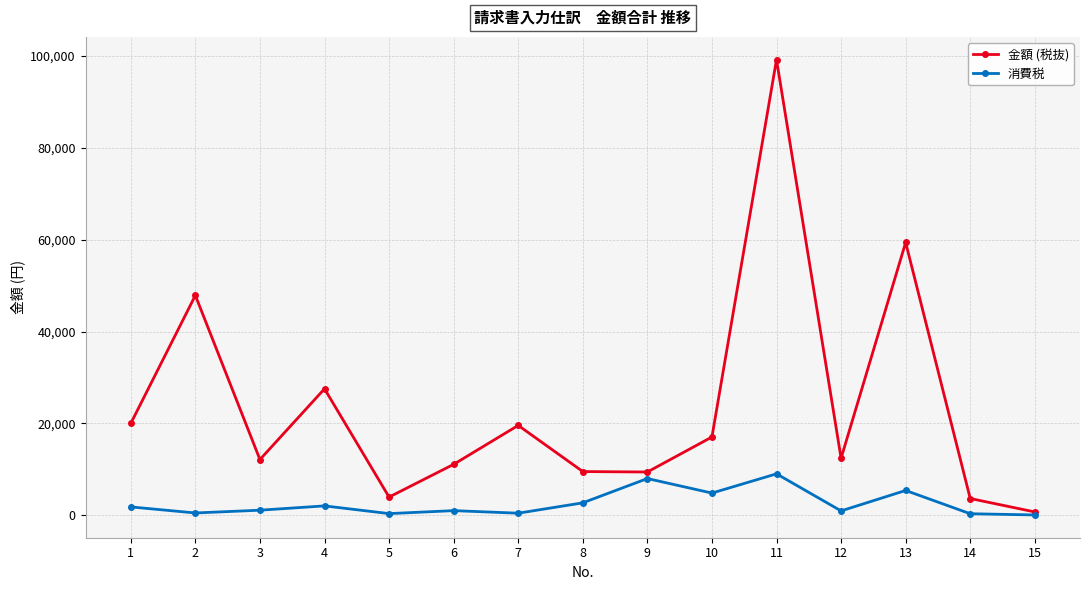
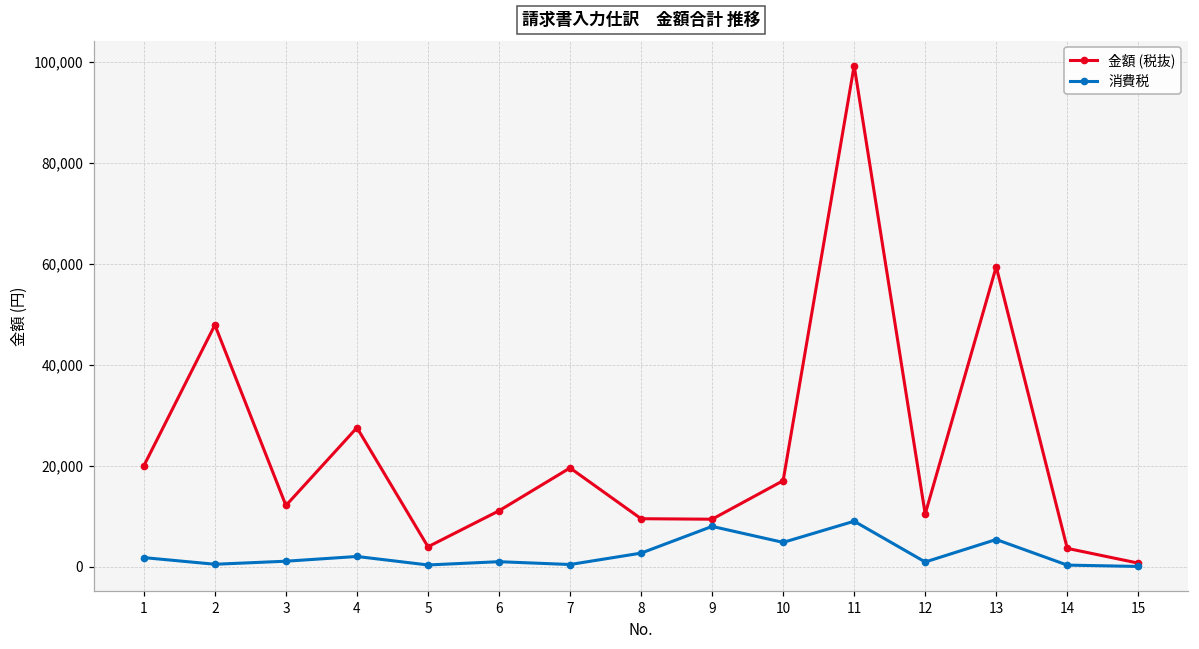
  {
    "金額 (税抜)": {
      "1": "20,000",
      "2": "48,000",
      "3": "12,000",
      "4": "28,000",
      "5": "4,000",
      "6": "11,000",
      "7": "20,000",
      "8": "10,000",
      "9": "9,000",
      "10": "17,000",
      "11": "99,000",
-     "12": "12,000",
+     "12": "10,000",
      "13": "59,000",
      "14": "4,000",
      "15": "1,000"
    },
    "消費税": {
      "1": "2,000",
      "2": "1,000",
      "3": "1,000",
      "4": "2,000",
      "5": "0",
      "6": "1,000",
      "7": "0",
      "8": "3,000",
      "9": "8,000",
      "10": "5,000",
      "11": "9,000",
      "12": "1,000",
      "13": "5,000",
      "14": "0",
      "15": "0"
    }
  }
